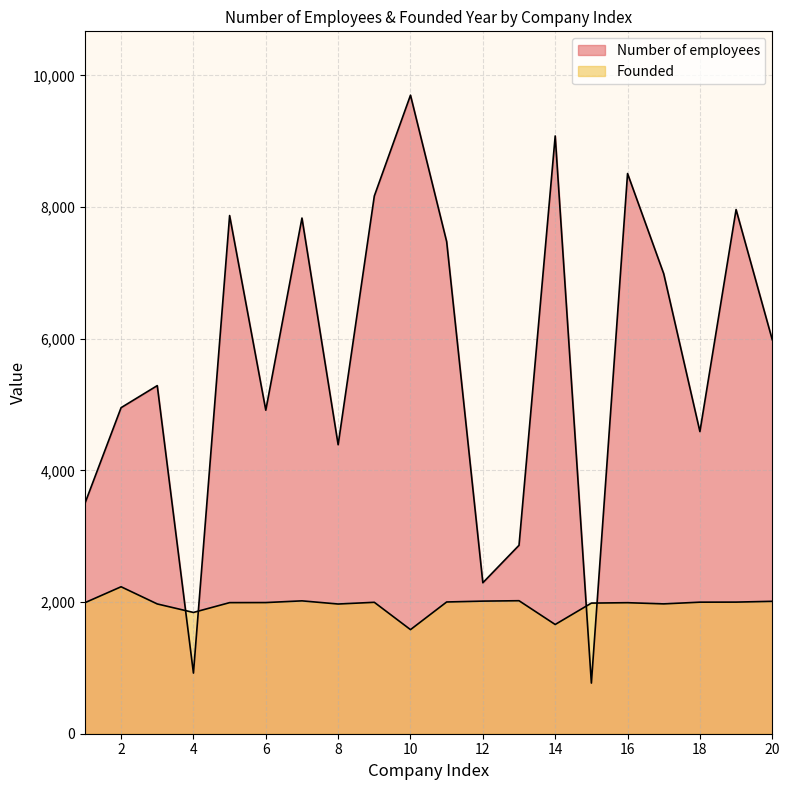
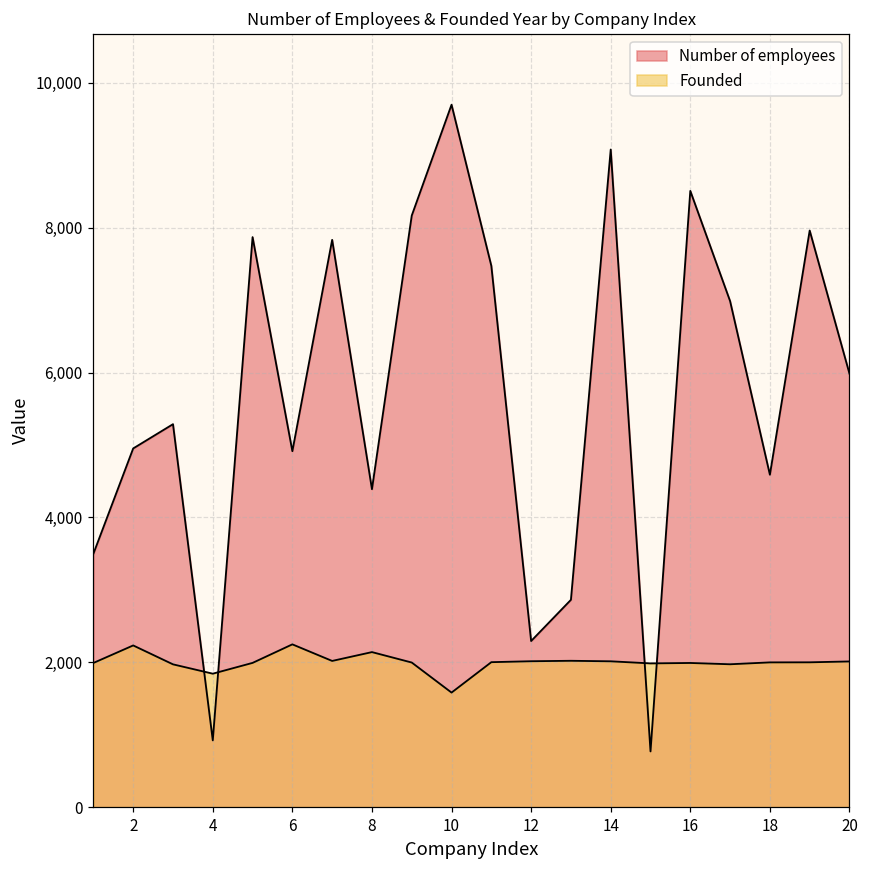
  {
    "Number of employees": {
      "2": "5,000",
      "4": "900",
      "6": "4,900",
      "8": "4,400",
      "10": "9,700",
      "12": "2,300",
      "14": "9,100",
      "16": "8,500",
      "18": "4,600",
      "20": "6,000"
    },
    "Founded": {
      "2": "2,200",
      "4": "1,800",
-     "6": "2,000",
-     "8": "2,000",
+     "6": "2,200",
+     "8": "2,100",
      "10": "1,600",
      "12": "2,000",
-     "14": "1,700",
+     "14": "2,000",
      "16": "2,000",
      "18": "2,000",
      "20": "2,000"
    }
  }
